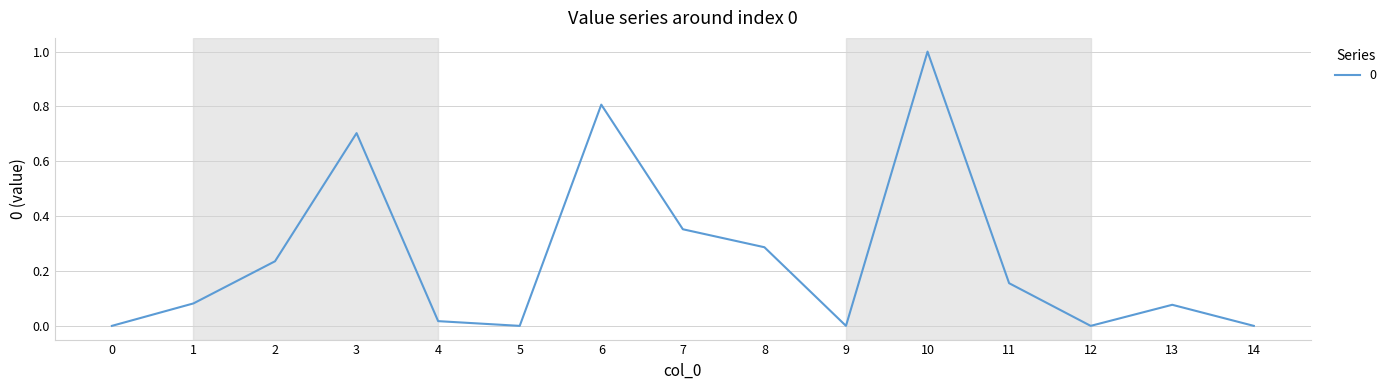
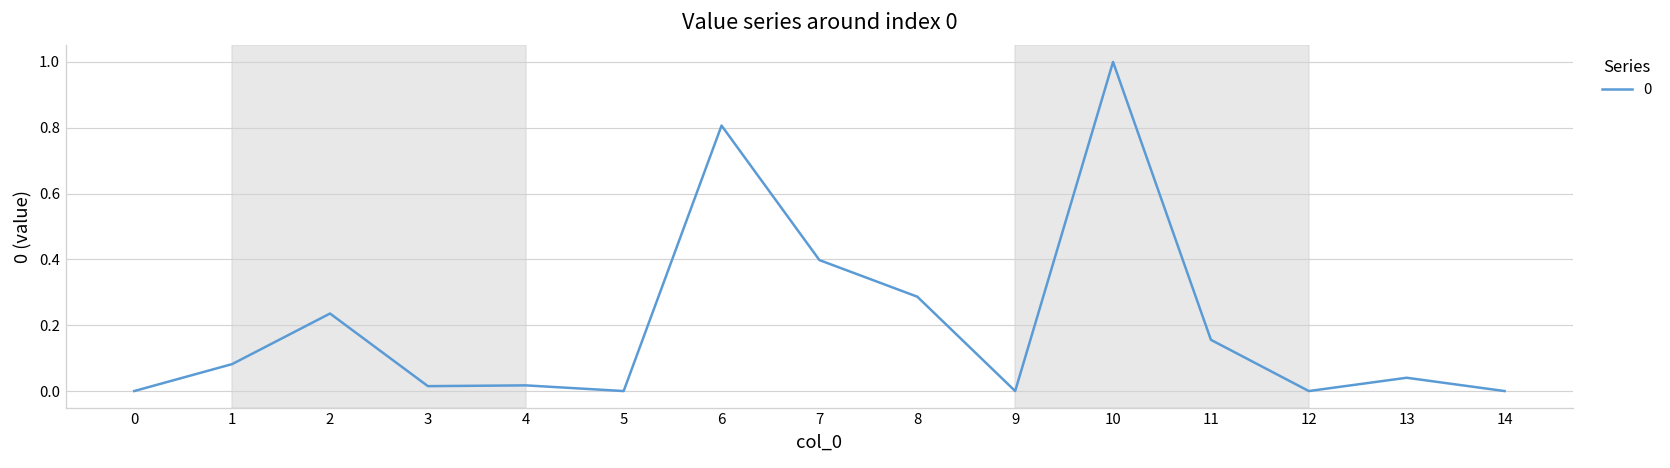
  {
    "0": 0.00,
    "1": 0.08,
    "2": 0.24,
-   "3": 0.70,
+   "3": 0.01,
    "4": 0.02,
    "5": 0.00,
    "6": 0.81,
-   "7": 0.35,
+   "7": 0.40,
    "8": 0.29,
    "9": 0.00,
    "10": 1.00,
    "11": 0.16,
    "12": 0.00,
-   "13": 0.08,
+   "13": 0.04,
    "14": 0.00
  }
